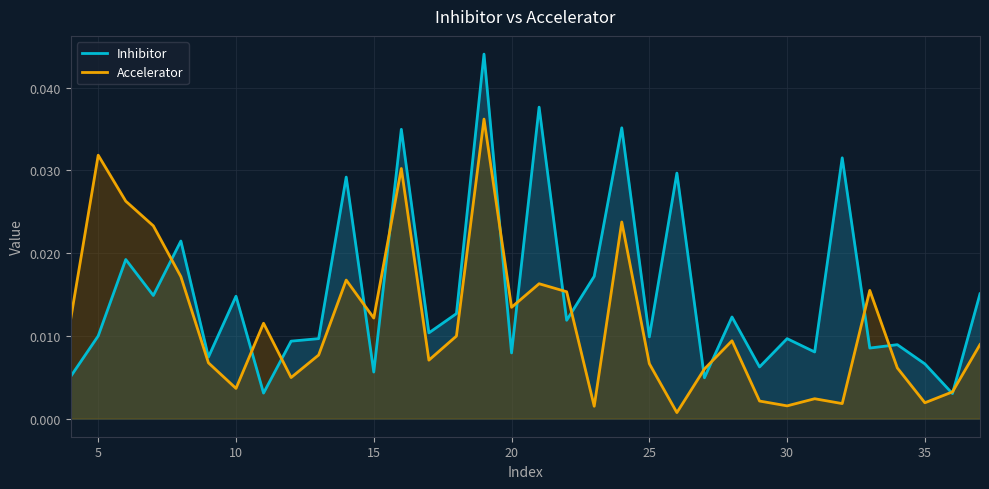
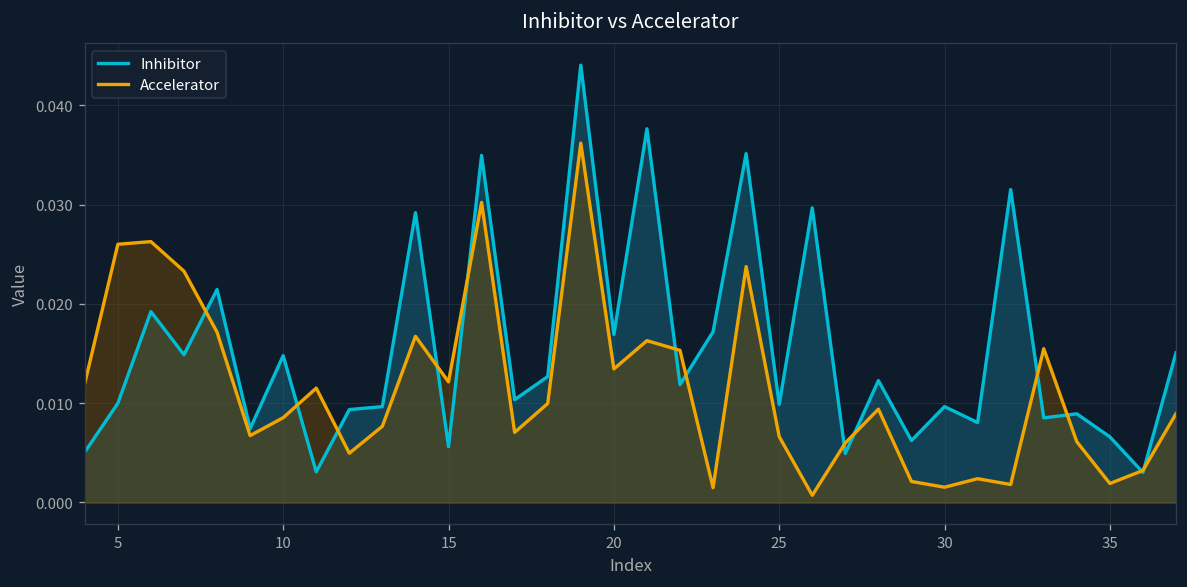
  {
    "Inhibitor": {
      "5": 0.010,
      "10": 0.015,
      "15": 0.006,
-     "20": 0.008,
+     "20": 0.017,
      "25": 0.010,
      "30": 0.010,
      "35": 0.007
    },
    "Accelerator": {
-     "5": 0.032,
-     "10": 0.004,
+     "5": 0.026,
+     "10": 0.009,
      "15": 0.012,
      "20": 0.013,
      "25": 0.007,
      "30": 0.002,
      "35": 0.002
    }
  }
